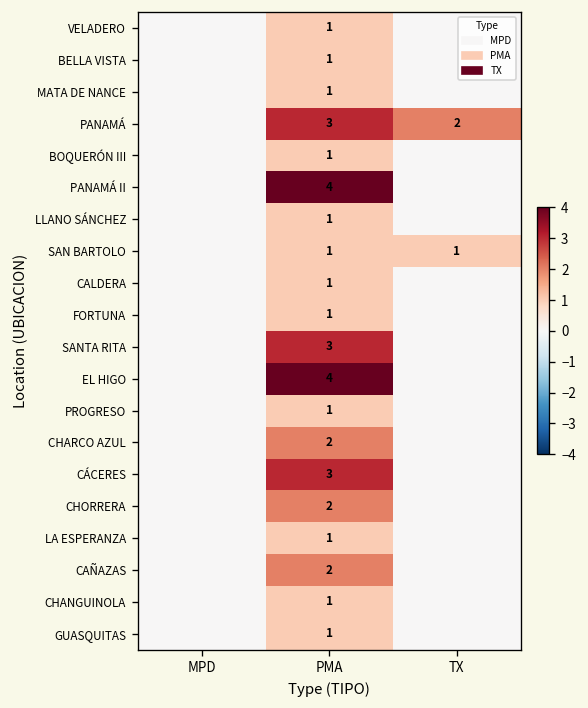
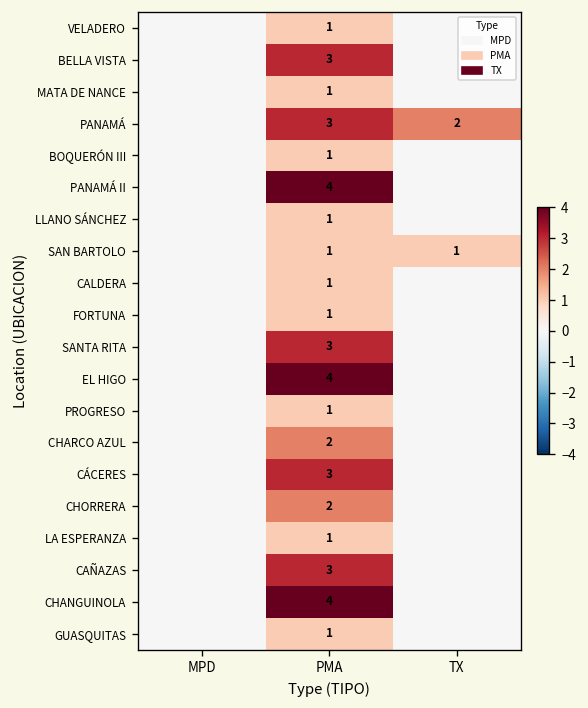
  {
    "VELADERO": {
      "PMA": 1
    },
    "BELLA VISTA": {
-     "PMA": 1
+     "PMA": 3
    },
    "MATA DE NANCE": {
      "PMA": 1
    },
    "PANAMÁ": {
      "PMA": 3,
      "TX": 2
    },
    "BOQUERÓN III": {
      "PMA": 1
    },
    "PANAMÁ II": {
      "PMA": 4
    },
    "LLANO SÁNCHEZ": {
      "PMA": 1
    },
    "SAN BARTOLO": {
      "PMA": 1,
      "TX": 1
    },
    "CALDERA": {
      "PMA": 1
    },
    "FORTUNA": {
      "PMA": 1
    },
    "SANTA RITA": {
      "PMA": 3
    },
    "EL HIGO": {
      "PMA": 4
    },
    "PROGRESO": {
      "PMA": 1
    },
    "CHARCO AZUL": {
      "PMA": 2
    },
    "CÁCERES": {
      "PMA": 3
    },
    "CHORRERA": {
      "PMA": 2
    },
    "LA ESPERANZA": {
      "PMA": 1
    },
    "CAÑAZAS": {
-     "PMA": 2
+     "PMA": 3
    },
    "CHANGUINOLA": {
-     "PMA": 1
+     "PMA": 4
    },
    "GUASQUITAS": {
      "PMA": 1
    }
  }
